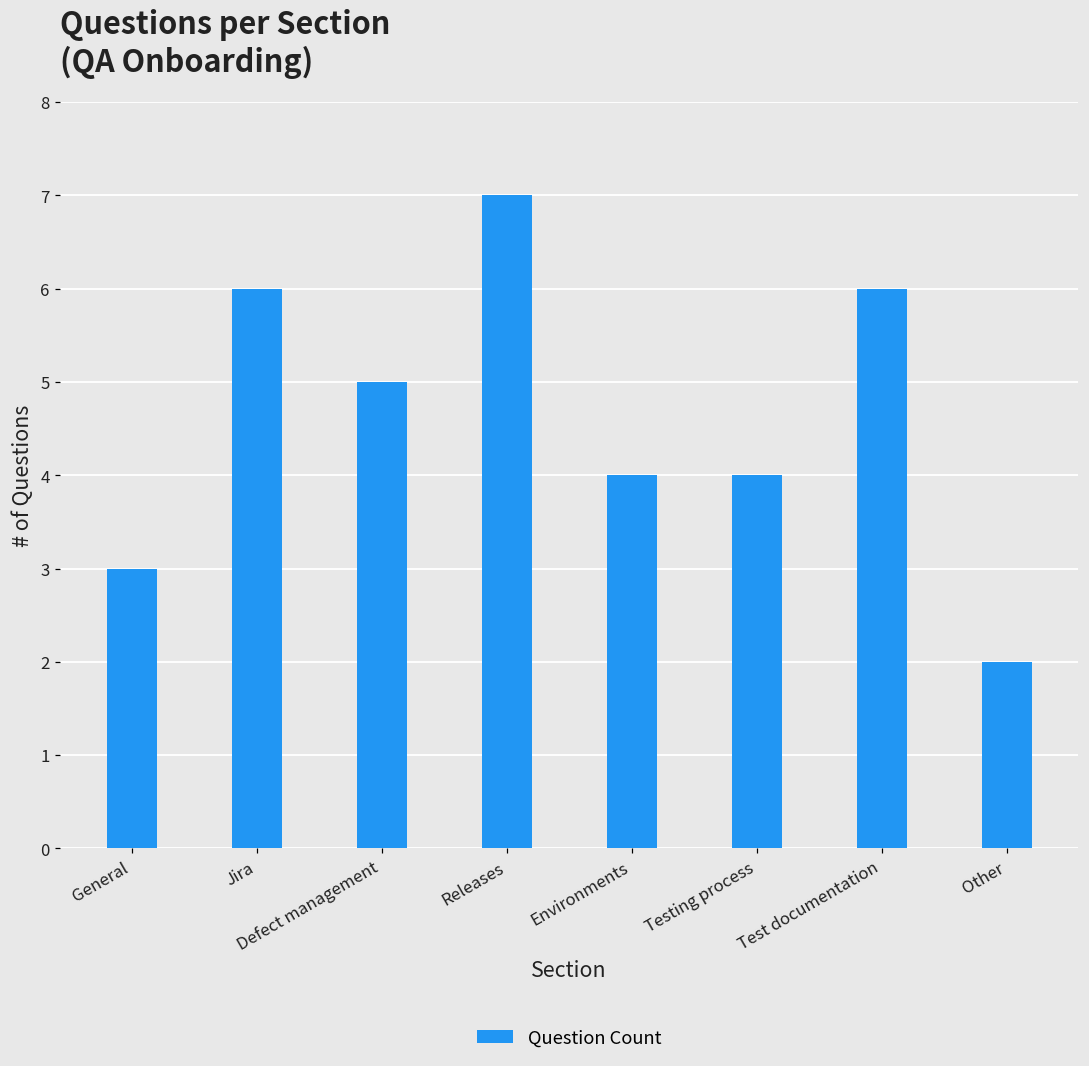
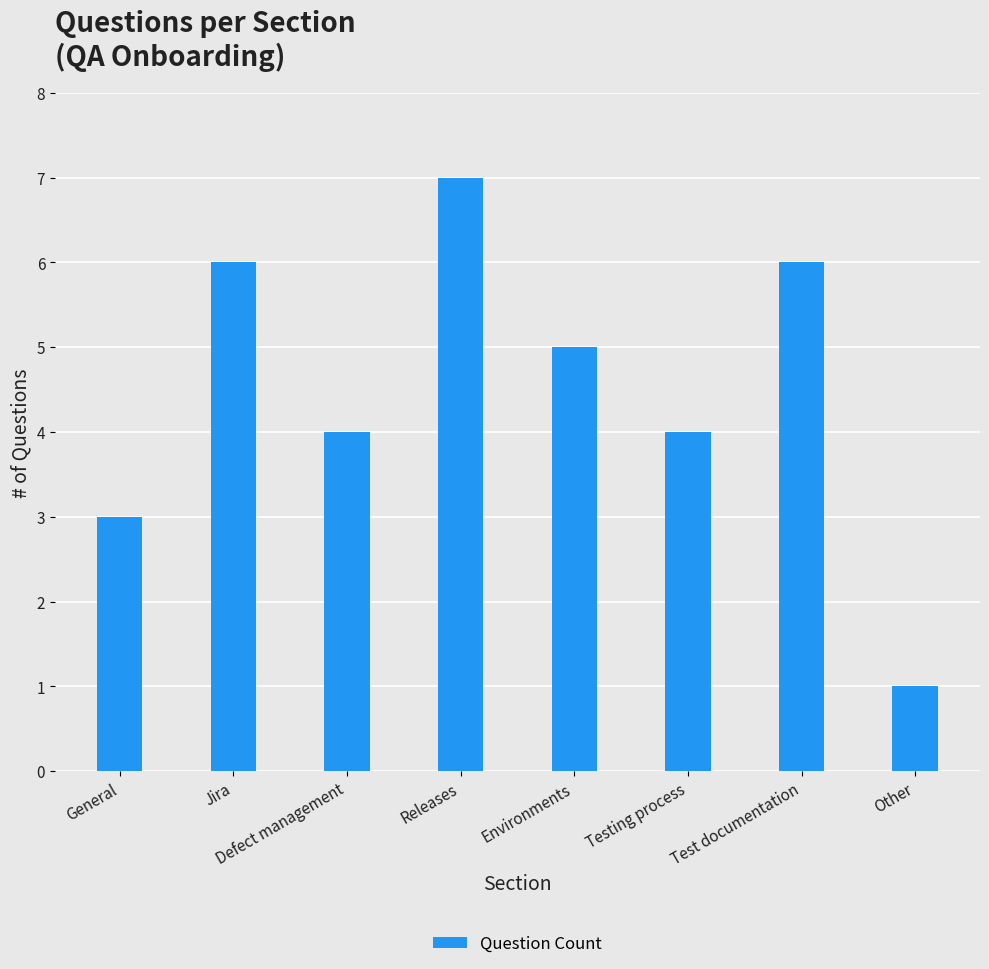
  {
    "General": 3,
    "Jira": 6,
-   "Defect management": 5,
+   "Defect management": 4,
    "Releases": 7,
-   "Environments": 4,
+   "Environments": 5,
    "Testing process": 4,
    "Test documentation": 6,
-   "Other": 2
+   "Other": 1
  }
